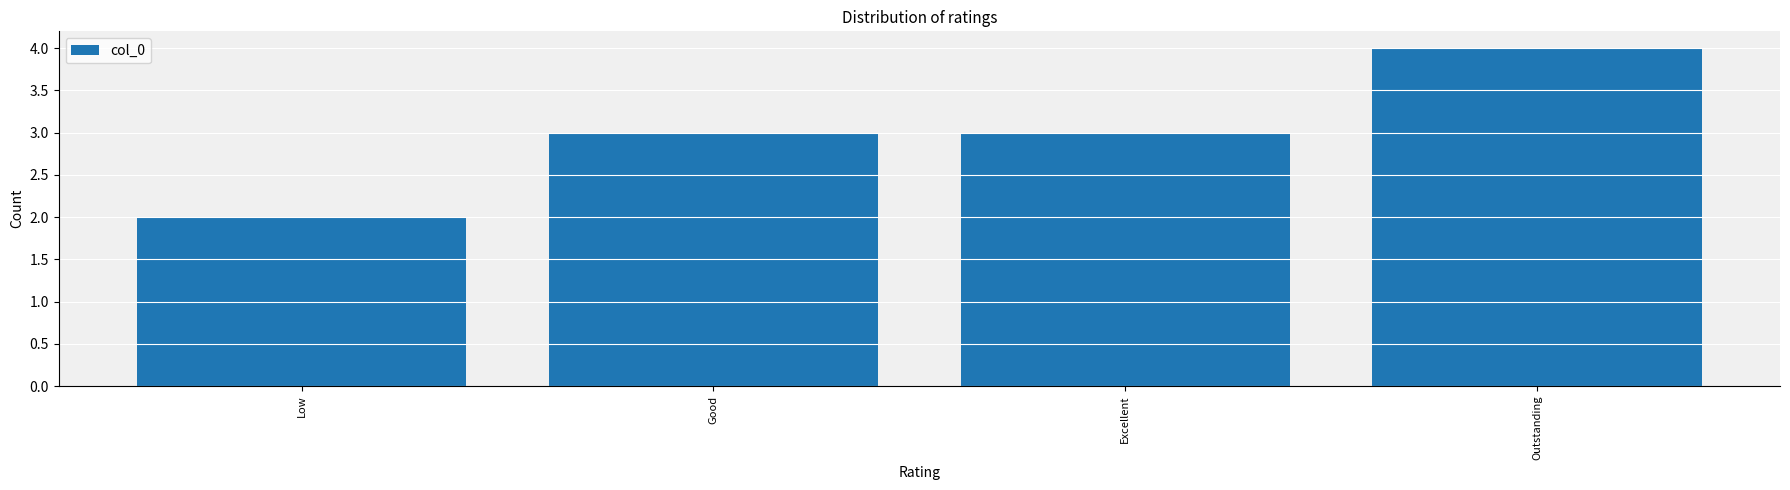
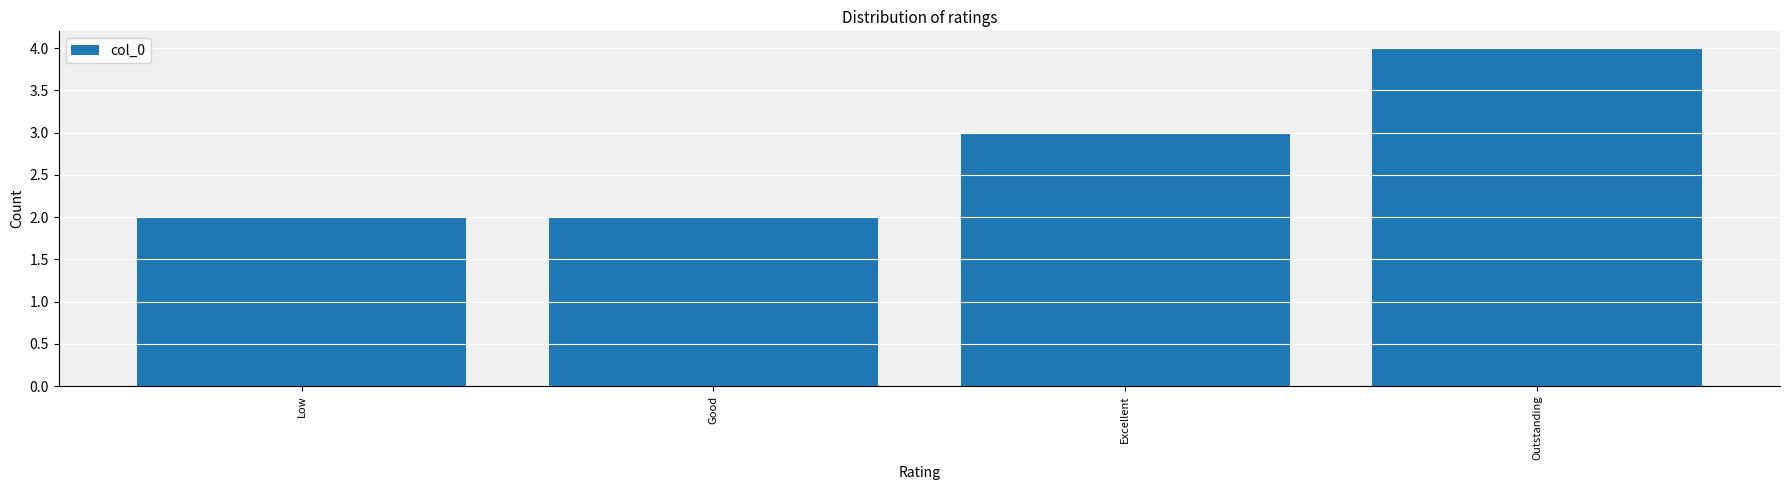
  {
    "Low": 2,
-   "Good": 3,
+   "Good": 2,
    "Excellent": 3,
    "Outstanding": 4
  }
